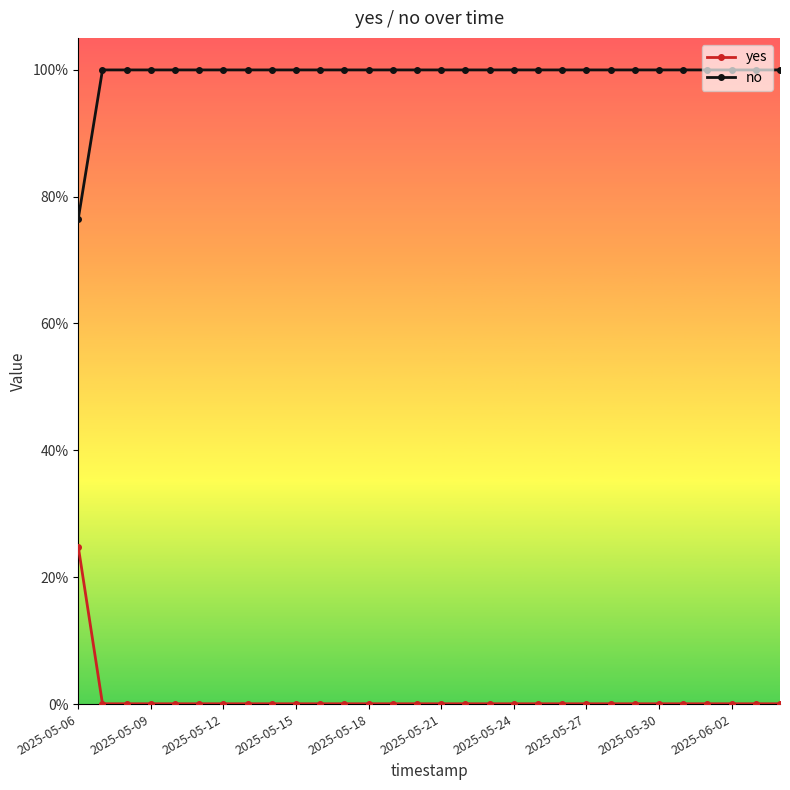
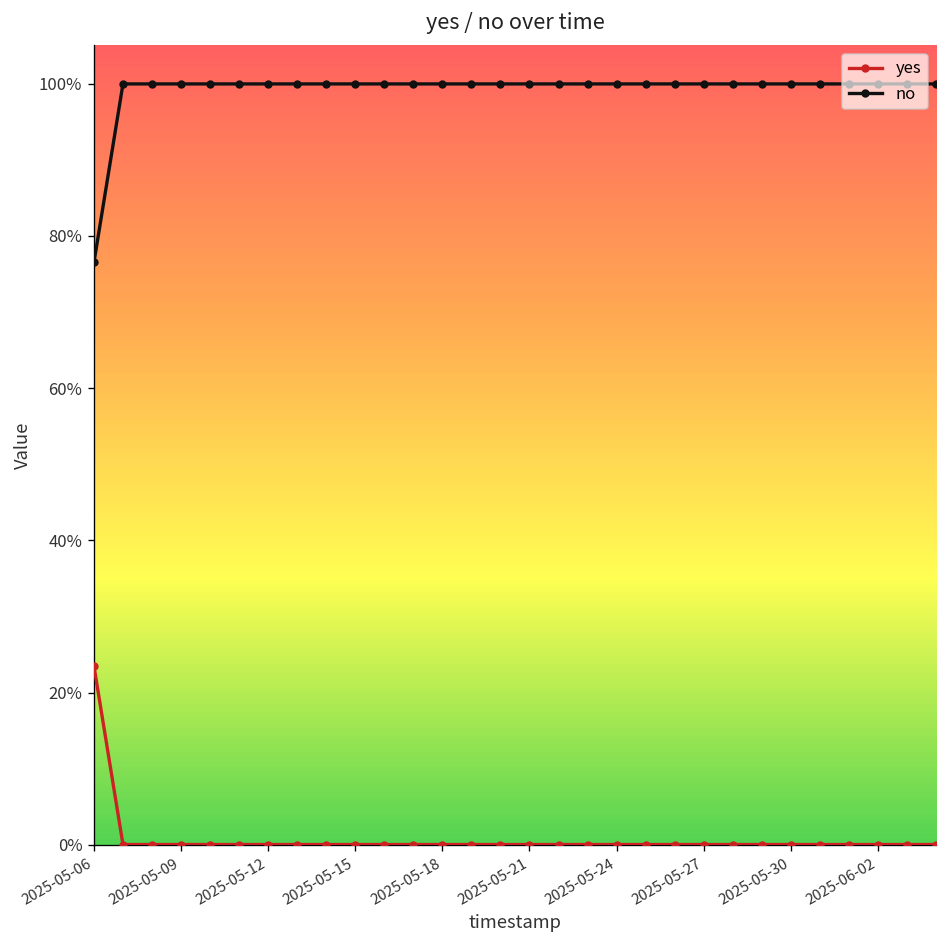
  {
    "yes": {
-     "2025-05-06": "25%",
+     "2025-05-06": "24%",
      "2025-05-09": "0%",
      "2025-05-12": "0%",
      "2025-05-15": "0%",
      "2025-05-18": "0%",
      "2025-05-21": "0%",
      "2025-05-24": "0%",
      "2025-05-27": "0%",
      "2025-05-30": "0%",
      "2025-06-02": "0%"
    },
    "no": {
      "2025-05-06": "77%",
      "2025-05-09": "100%",
      "2025-05-12": "100%",
      "2025-05-15": "100%",
      "2025-05-18": "100%",
      "2025-05-21": "100%",
      "2025-05-24": "100%",
      "2025-05-27": "100%",
      "2025-05-30": "100%"
    }
  }
